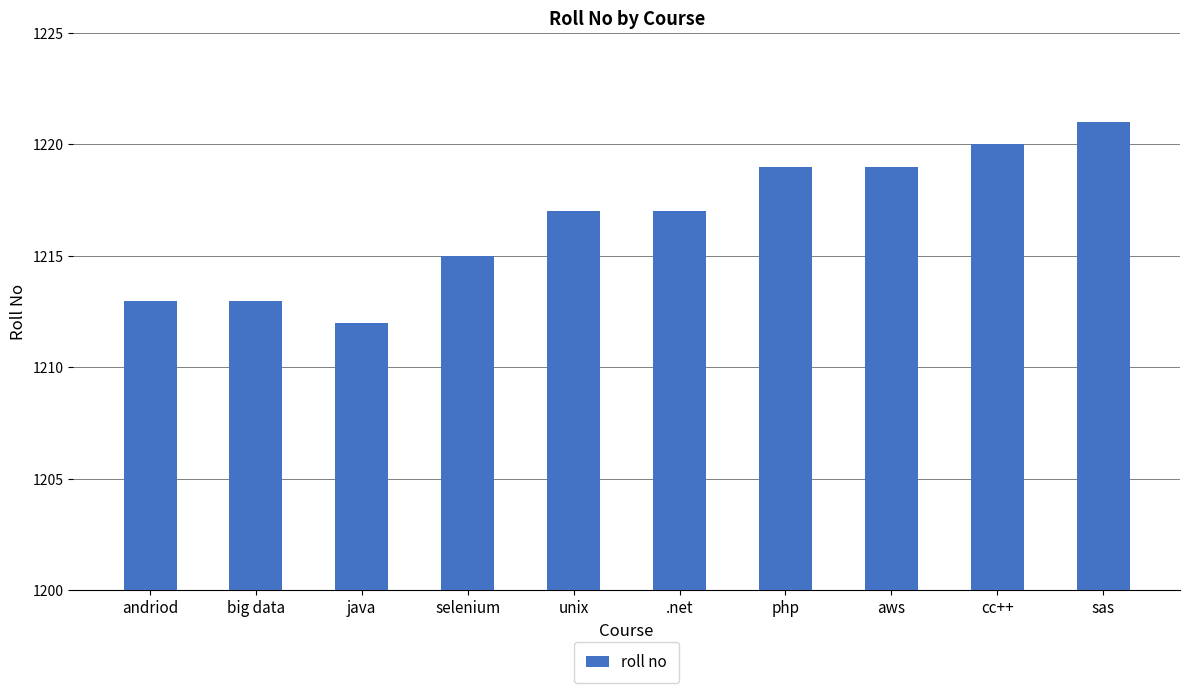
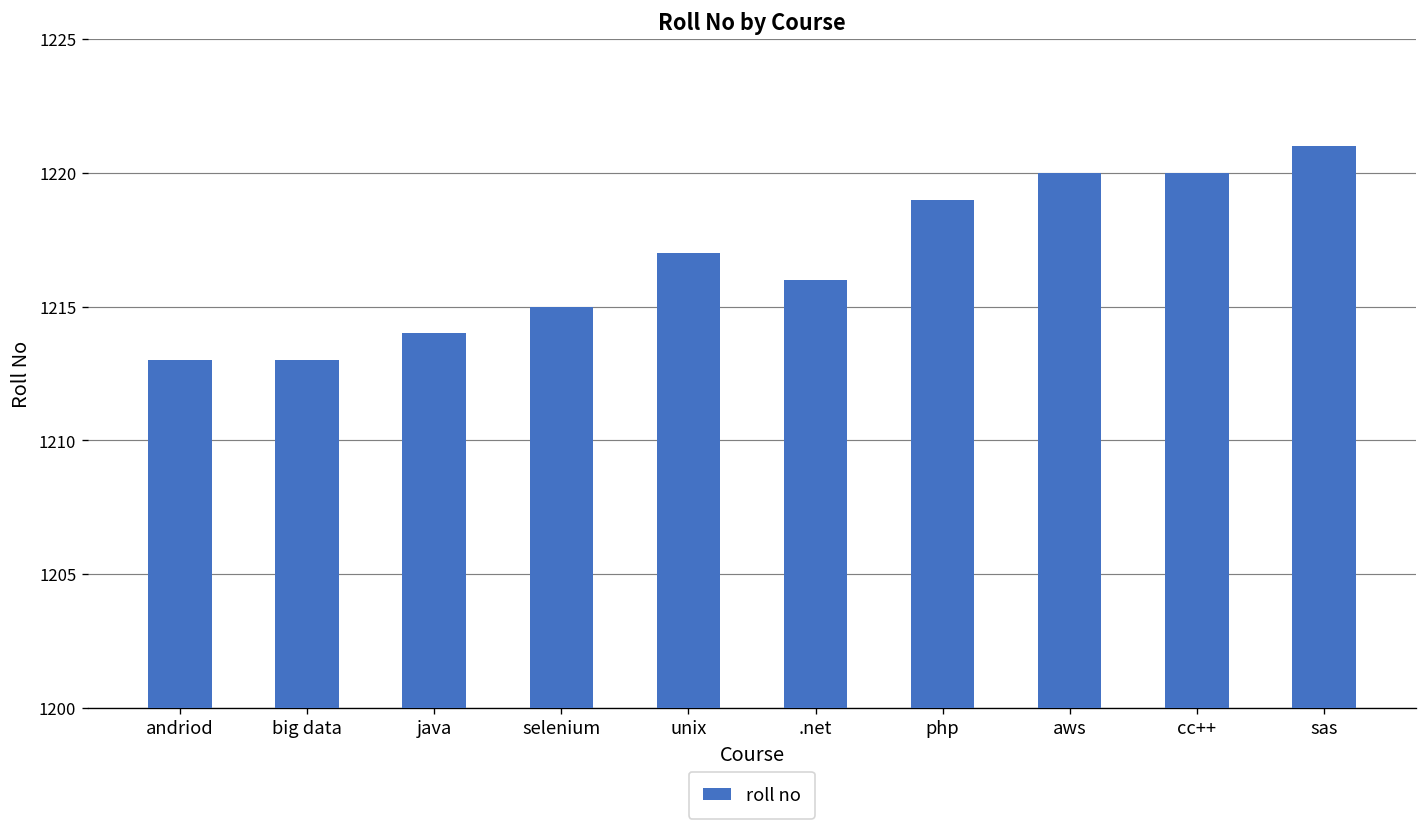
  {
    "andriod": 1213,
    "big data": 1213,
-   "java": 1212,
+   "java": 1214,
    "selenium": 1215,
    "unix": 1217,
-   ".net": 1217,
+   ".net": 1216,
    "php": 1219,
-   "aws": 1219,
+   "aws": 1220,
    "cc++": 1220,
    "sas": 1221
  }
